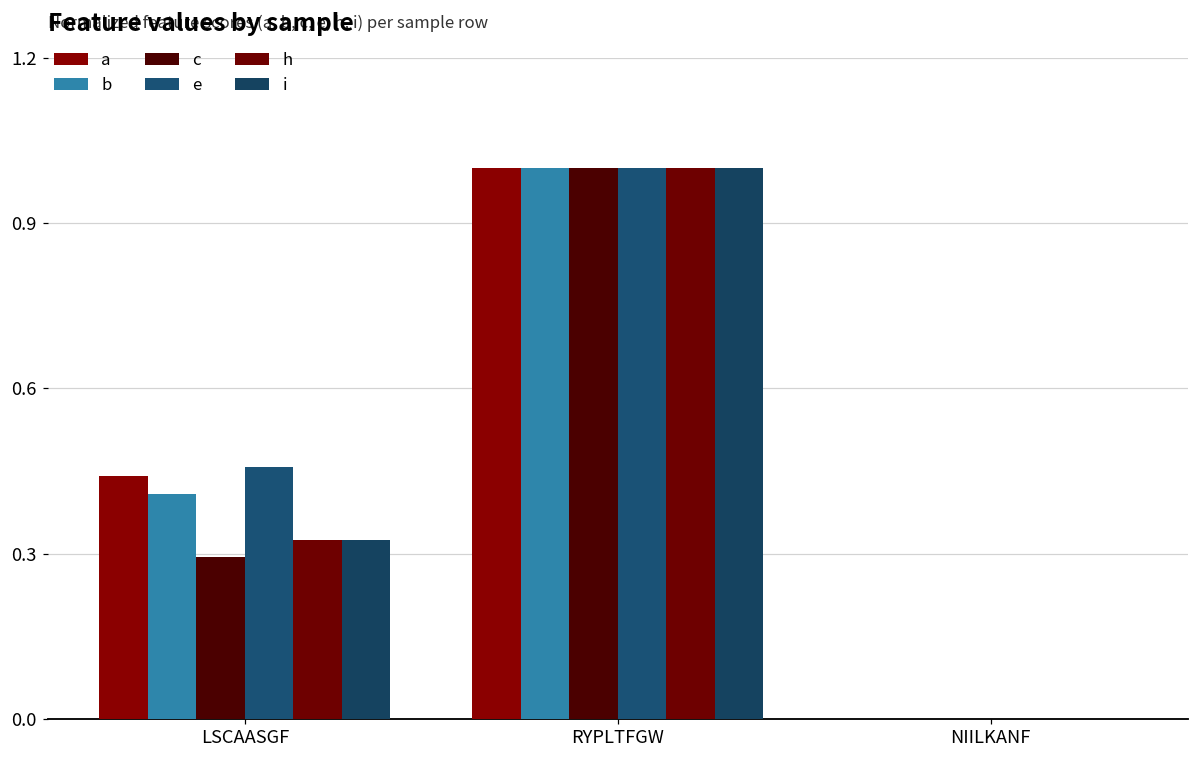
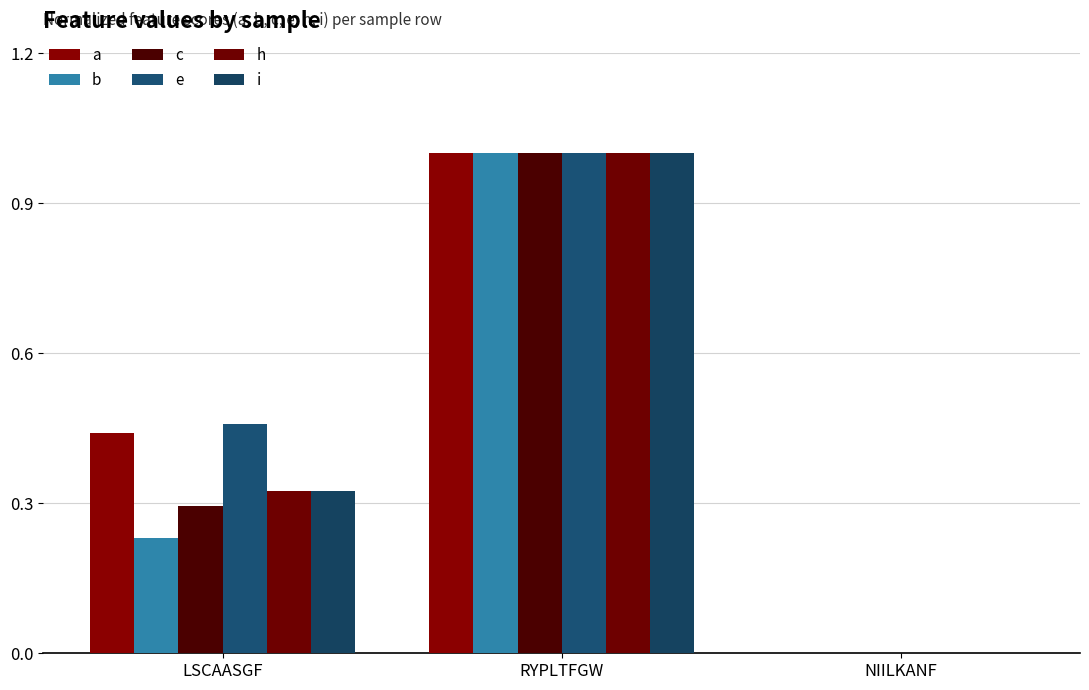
  {
    "b": {
-     "LSCAASGF": 0.41,
+     "LSCAASGF": 0.23,
      "RYPLTFGW": 1.00,
      "NIILKANF": 0.00
    }
  }
